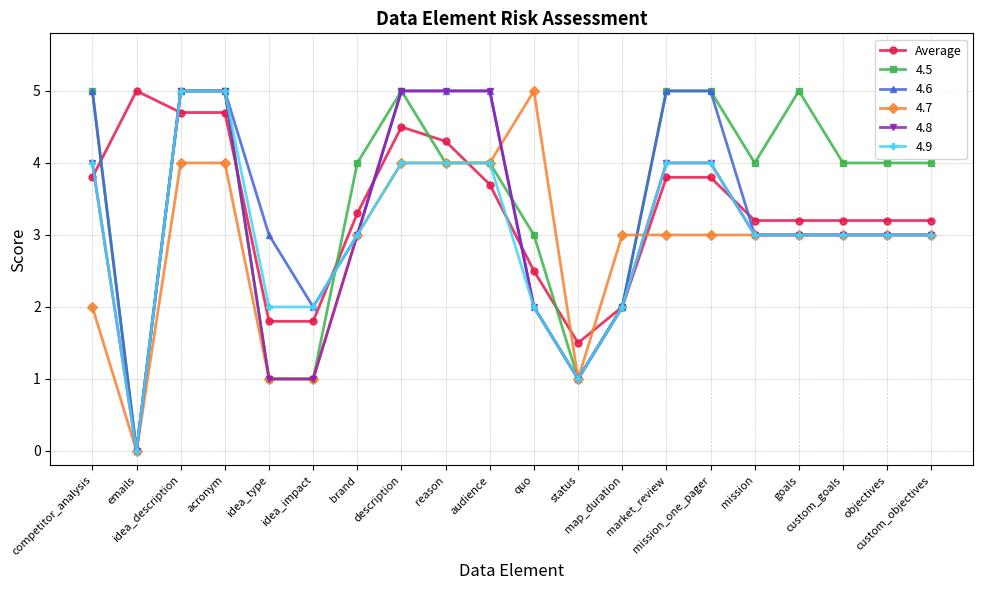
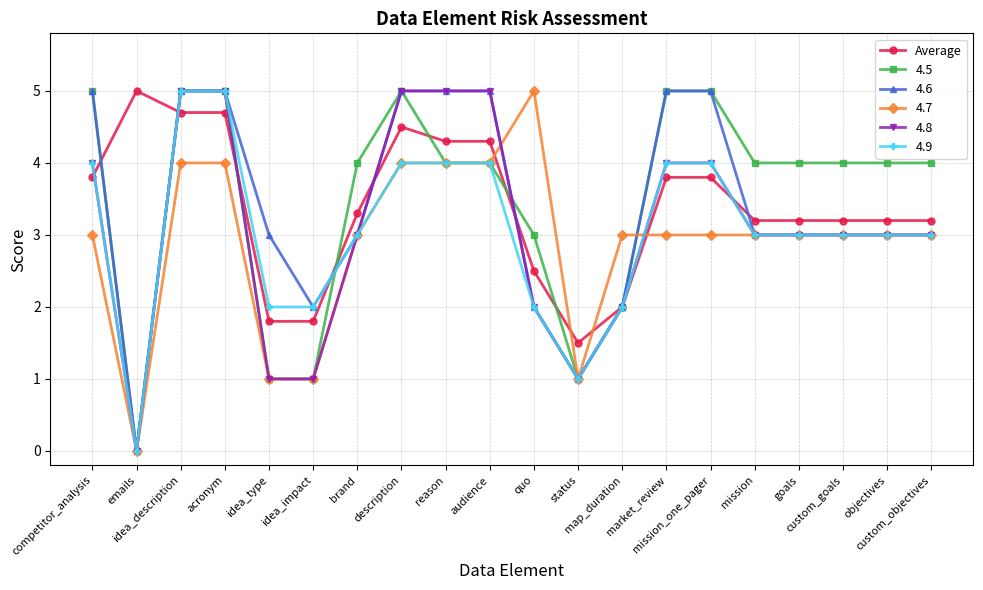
  {
    "Average": {
      "competitor_analysis": 3.8,
      "emails": 5.0,
      "idea_description": 4.7,
      "acronym": 4.7,
      "idea_type": 1.8,
      "idea_impact": 1.8,
      "brand": 3.3,
      "description": 4.5,
      "reason": 4.3,
-     "audience": 3.7,
+     "audience": 4.3,
      "quo": 2.5,
      "status": 1.5,
      "market_review": 3.8,
      "mission_one_pager": 3.8,
      "mission": 3.2,
      "goals": 3.2,
      "custom_goals": 3.2,
      "objectives": 3.2,
      "custom_objectives": 3.2
    },
    "4.5": {
      "brand": 4,
      "quo": 3,
      "mission": 4,
-     "goals": 5,
+     "goals": 4,
      "custom_goals": 4,
      "objectives": 4,
      "custom_objectives": 4
    },
    "4.6": {
      "idea_type": 3.0
    },
    "4.7": {
-     "competitor_analysis": 2,
+     "competitor_analysis": 3,
      "idea_description": 4,
      "acronym": 4,
      "quo": 5,
      "map_duration": 3,
      "market_review": 3,
      "mission_one_pager": 3
    },
    "4.9": {
      "idea_type": 2.0
    }
  }
